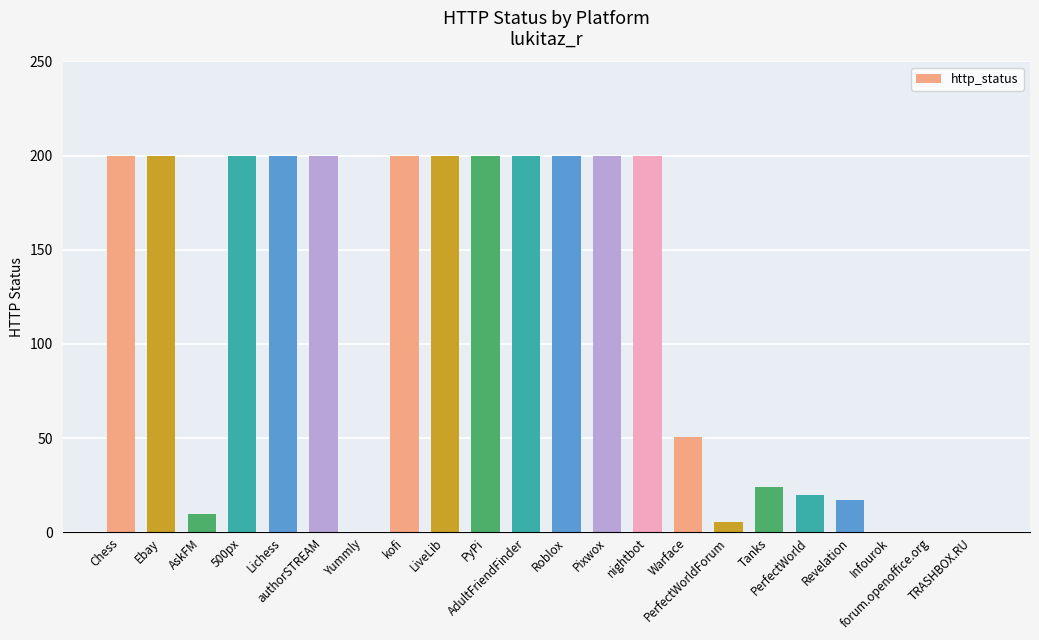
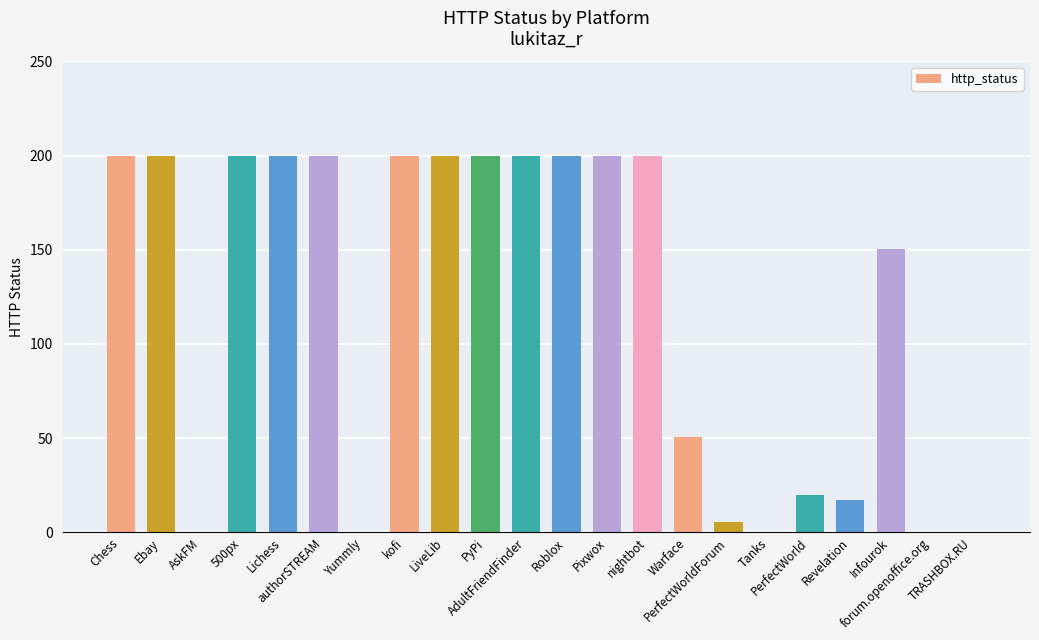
  {
    "Chess": 200,
    "Ebay": 200,
-   "AskFM": 10,
+   "AskFM": 0,
    "500px": 200,
    "Lichess": 200,
    "authorSTREAM": 200,
    "Yummly": 0,
    "kofi": 200,
    "LiveLib": 200,
    "PyPi": 200,
    "AdultFriendFinder": 200,
    "Roblox": 200,
    "Pixwox": 200,
    "nightbot": 200,
    "Warface": 51,
    "PerfectWorldForum": 6,
-   "Tanks": 24,
+   "Tanks": 0,
    "PerfectWorld": 20,
    "Revelation": 17,
-   "Infourok": 0,
+   "Infourok": 150,
    "forum.openoffice.org": 0,
    "TRASHBOX.RU": 0
  }
